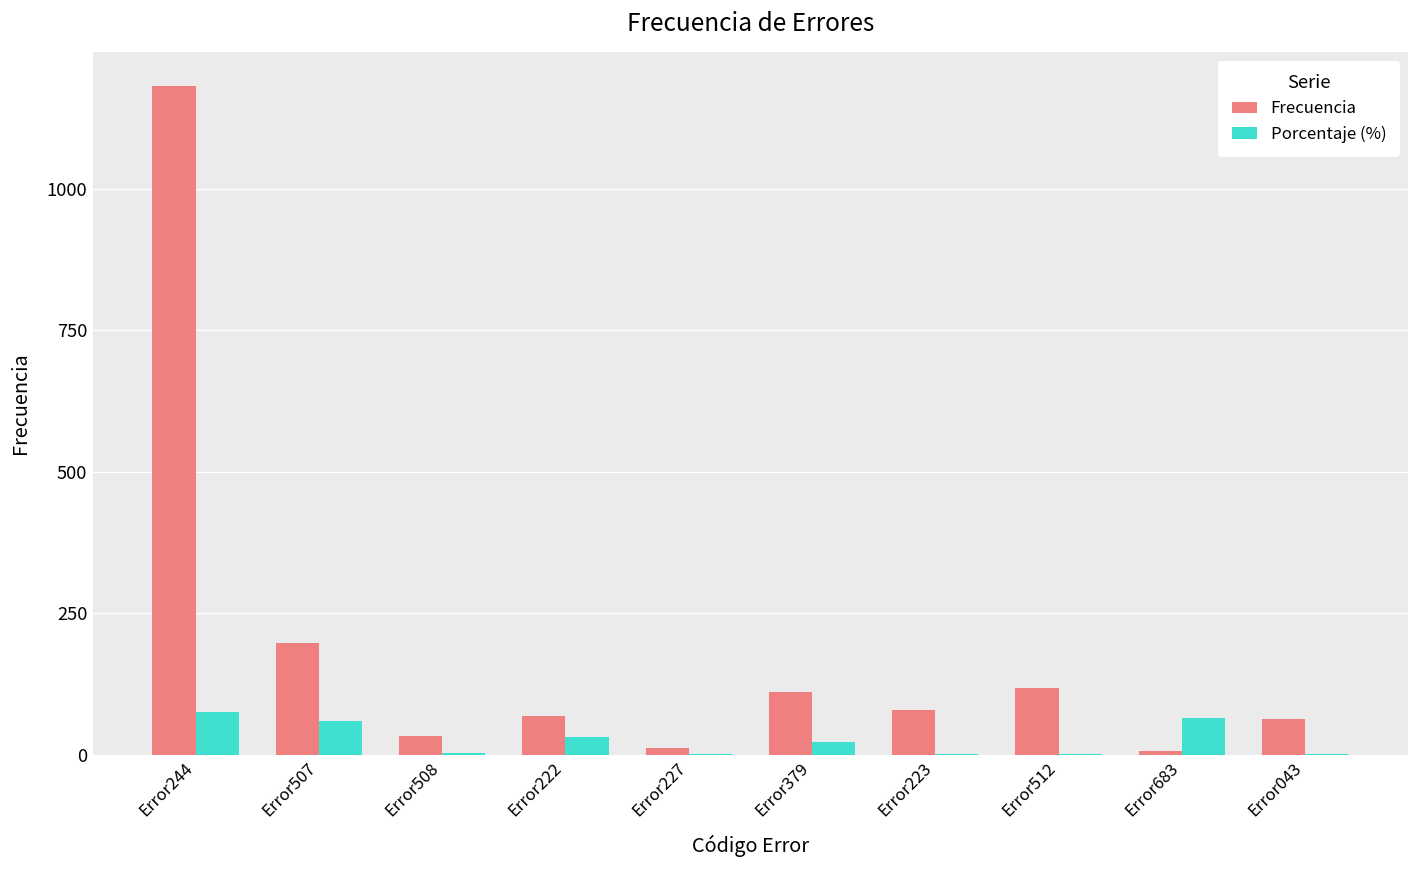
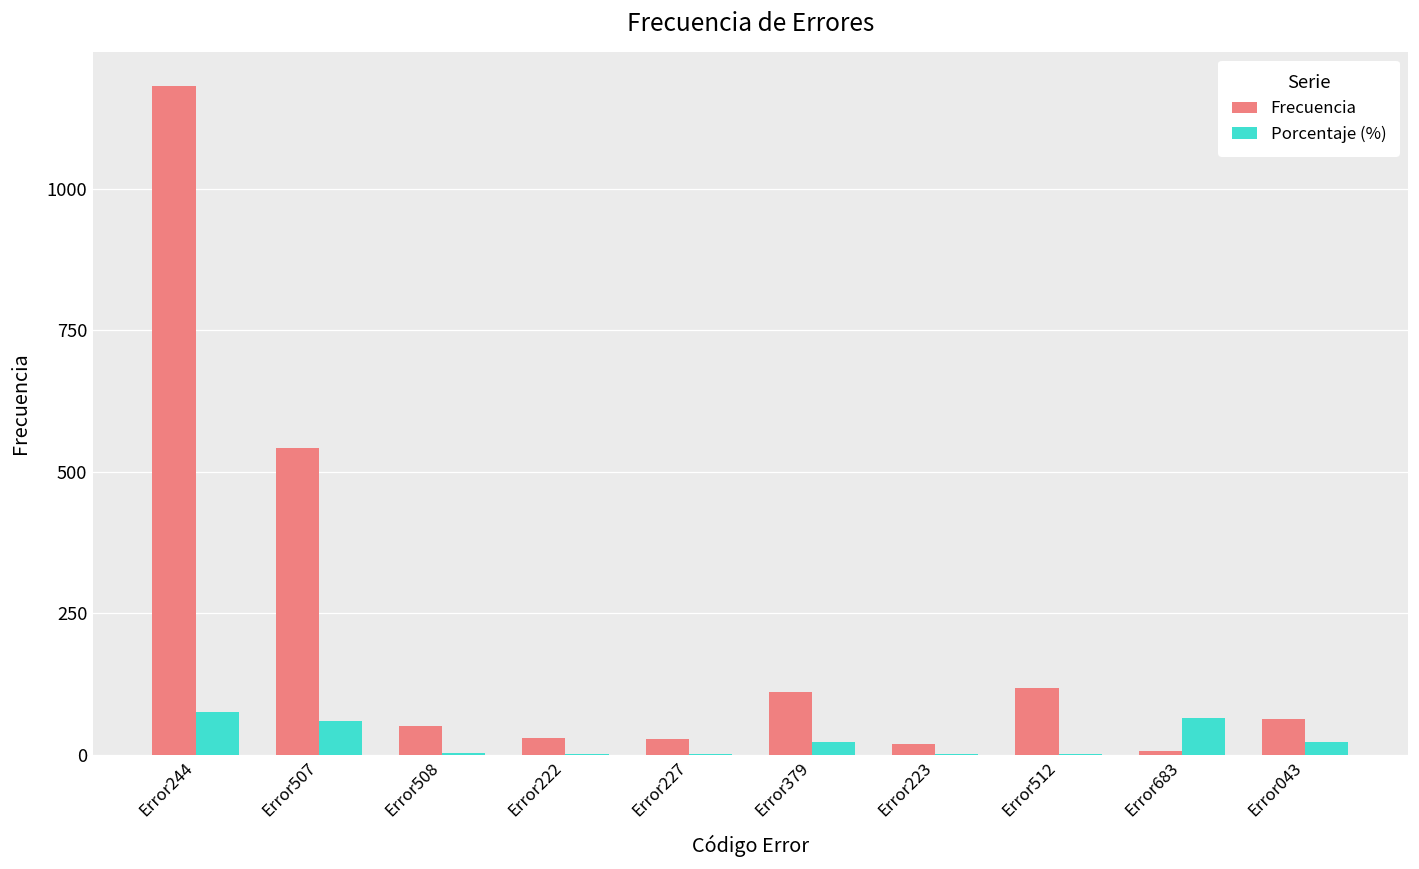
  {
    "Frecuencia": {
      "Error244": 1180,
-     "Error507": 200,
-     "Error508": 30,
-     "Error222": 70,
-     "Error227": 10,
+     "Error507": 540,
+     "Error508": 50,
+     "Error222": 30,
+     "Error227": 30,
      "Error379": 110,
-     "Error223": 80,
+     "Error223": 20,
      "Error512": 120,
      "Error683": 10,
      "Error043": 60
    },
    "Porcentaje (%)": {
      "Error244": 80,
      "Error507": 60,
-     "Error222": 30,
+     "Error222": 0,
      "Error379": 20,
      "Error683": 60,
-     "Error043": 0
+     "Error043": 20
    }
  }
